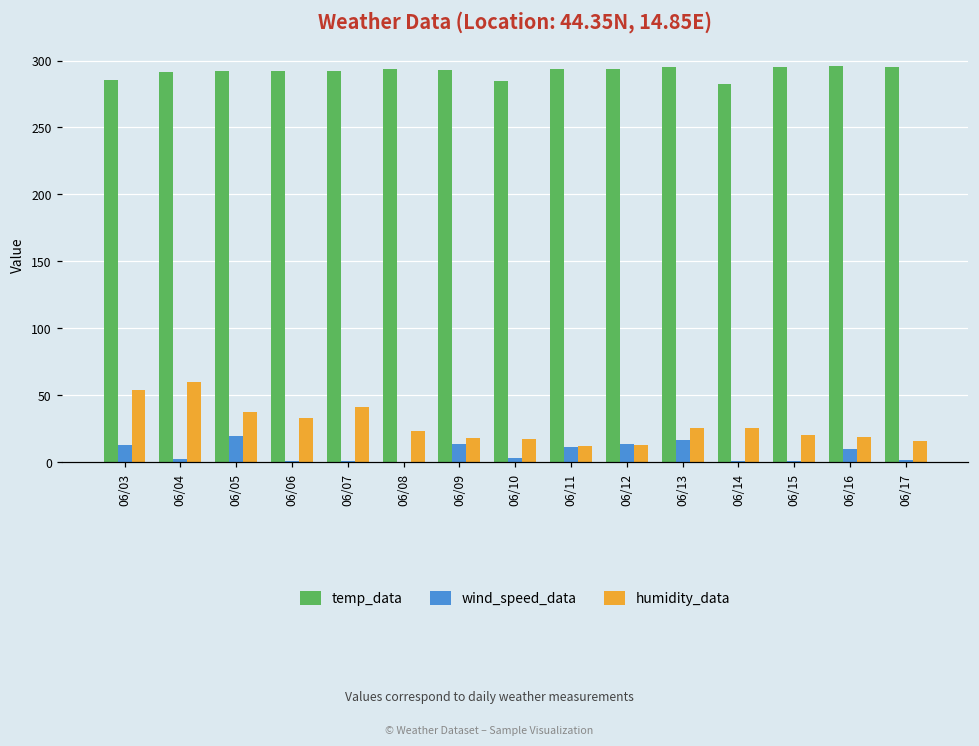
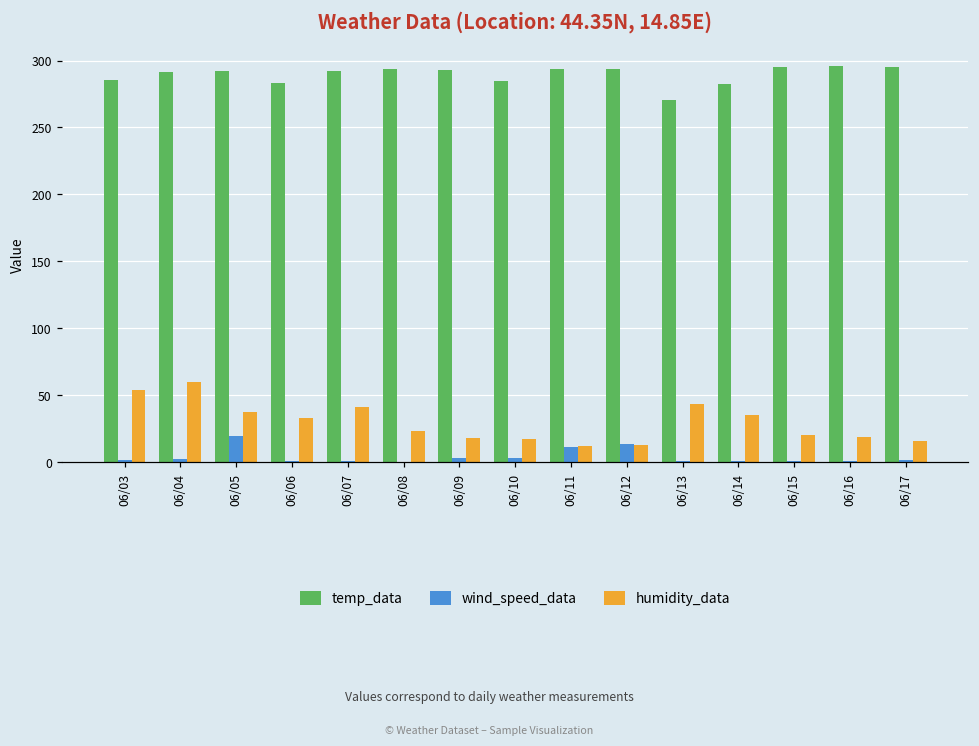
  {
    "temp_data": {
      "06/03": 285,
      "06/04": 292,
      "06/05": 292,
-     "06/06": 292,
+     "06/06": 283,
      "06/07": 292,
      "06/08": 294,
      "06/09": 293,
      "06/10": 285,
      "06/11": 294,
      "06/12": 294,
-     "06/13": 296,
+     "06/13": 271,
      "06/14": 283,
      "06/15": 295,
      "06/16": 296,
      "06/17": 295
    },
    "wind_speed_data": {
-     "06/03": 13,
+     "06/03": 1,
      "06/05": 19,
-     "06/09": 13,
+     "06/09": 3,
      "06/10": 3,
      "06/11": 11,
      "06/12": 14,
-     "06/13": 16,
-     "06/16": 10
+     "06/13": 1,
+     "06/16": 1
    },
    "humidity_data": {
      "06/03": 54,
      "06/04": 60,
      "06/05": 37,
      "06/06": 33,
      "06/07": 41,
      "06/08": 23,
      "06/09": 18,
      "06/10": 17,
      "06/11": 12,
      "06/12": 13,
-     "06/13": 25,
-     "06/14": 25,
+     "06/13": 43,
+     "06/14": 35,
      "06/15": 20,
      "06/16": 19,
      "06/17": 16
    }
  }
